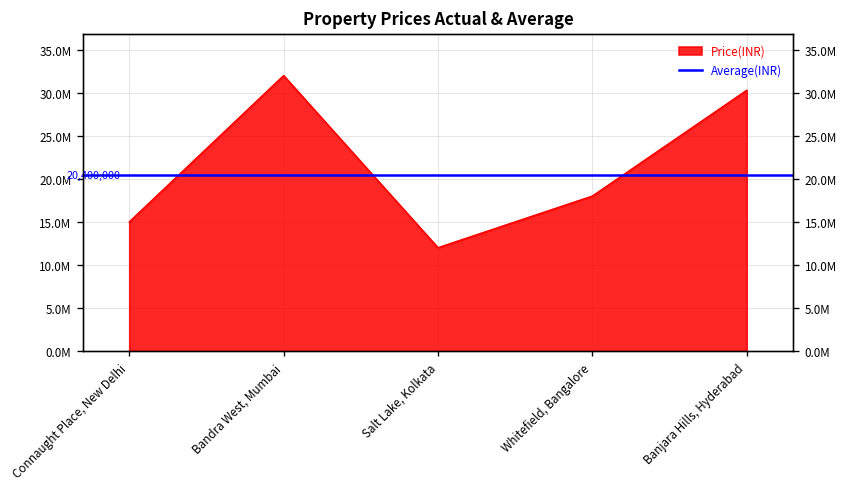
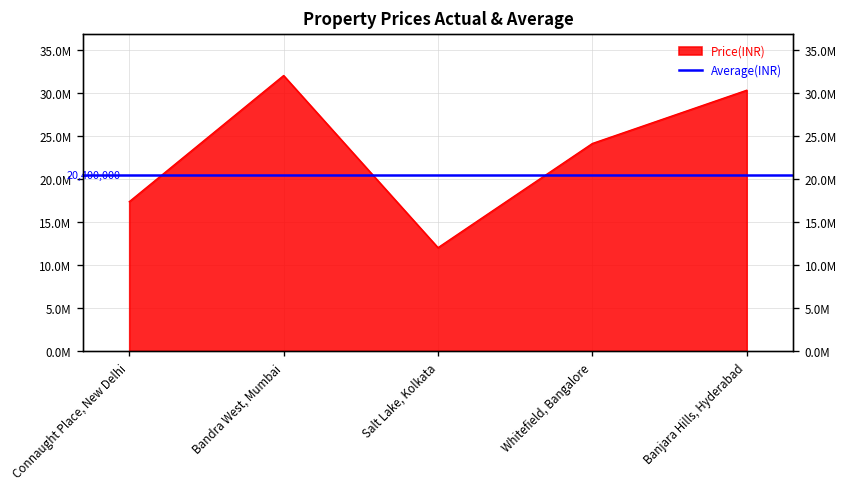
  {
-   "Connaught Place, New Delhi": 15000000,
+   "Connaught Place, New Delhi": 17000000,
    "Bandra West, Mumbai": 32000000,
    "Salt Lake, Kolkata": 12000000,
-   "Whitefield, Bangalore": 18000000,
+   "Whitefield, Bangalore": 24000000,
    "Banjara Hills, Hyderabad": 30000000
  }
